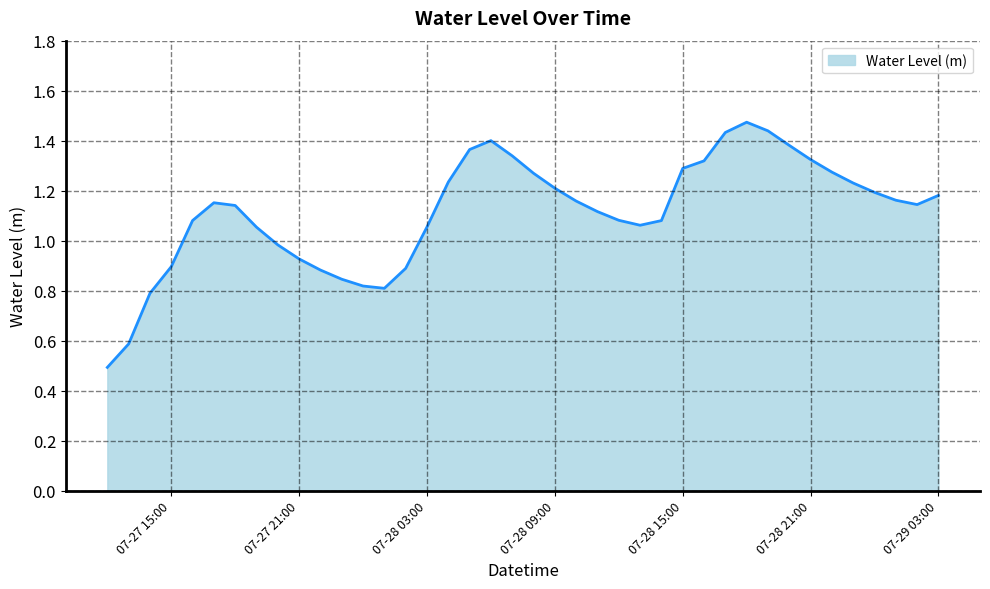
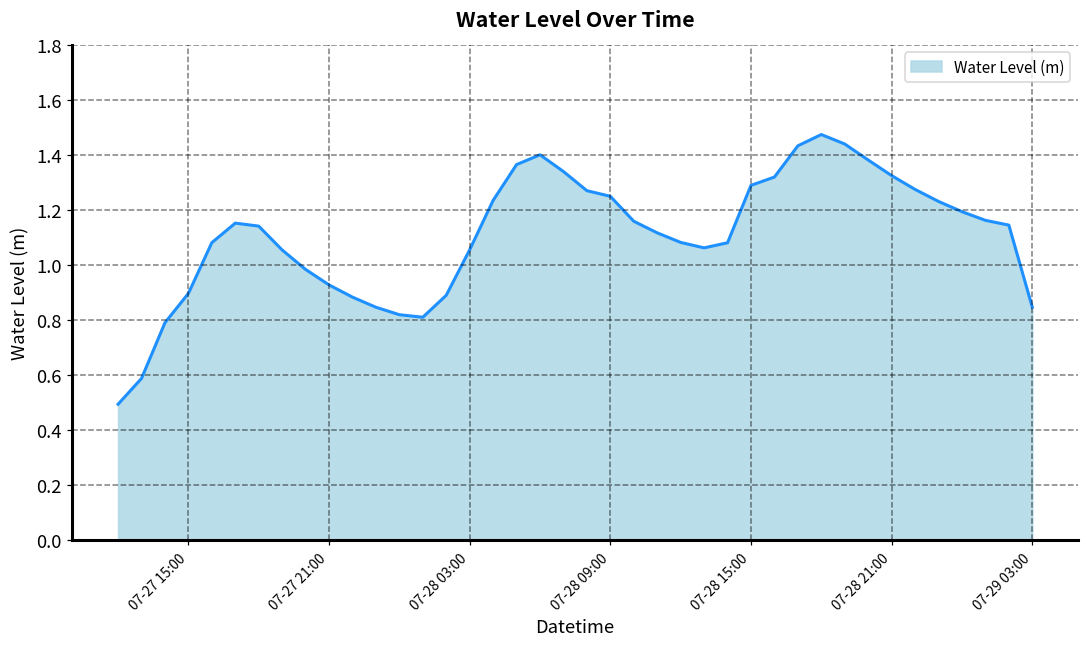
  {
    "07-27 15:00": 0.90,
    "07-27 21:00": 0.93,
    "07-28 03:00": 1.05,
-   "07-28 09:00": 1.21,
+   "07-28 09:00": 1.25,
    "07-28 15:00": 1.29,
    "07-28 21:00": 1.32,
-   "07-29 03:00": 1.18
+   "07-29 03:00": 0.85
  }
